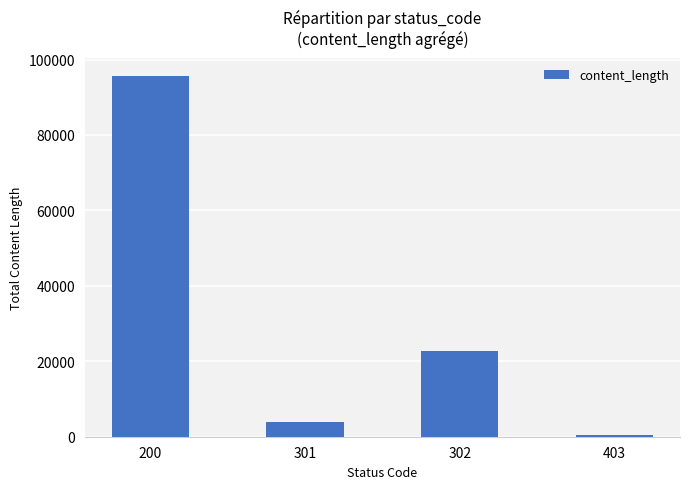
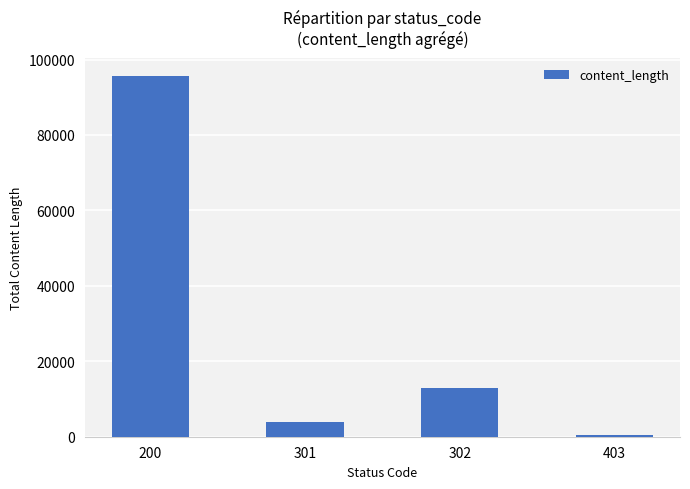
  {
    "200": 96000,
    "301": 4000,
-   "302": 23000
+   "302": 13000
  }
